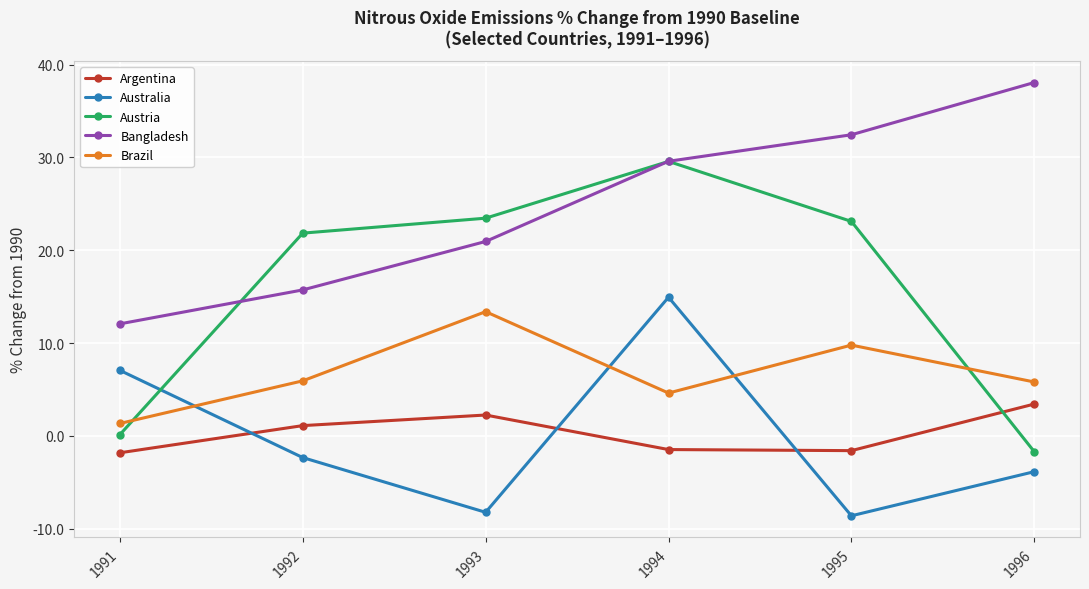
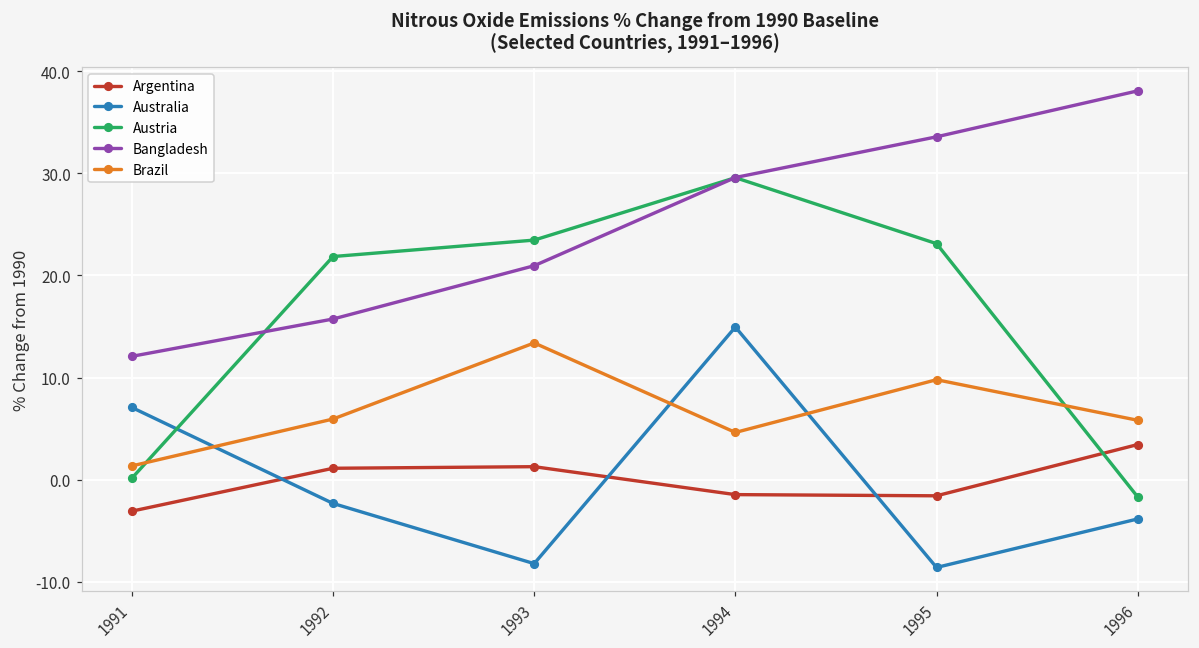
  {
    "Argentina": {
-     "1991": -2,
+     "1991": -3,
      "1992": 1,
-     "1993": 2,
+     "1993": 1,
      "1994": -1,
      "1995": -2,
      "1996": 3
    },
    "Australia": {
      "1991": 7,
      "1992": -2,
      "1993": -8,
      "1994": 15,
      "1995": -9,
      "1996": -4
    },
    "Austria": {
      "1991": 0,
      "1992": 22,
      "1993": 23,
      "1995": 23,
      "1996": -2
    },
    "Bangladesh": {
      "1991": 12,
      "1992": 16,
      "1993": 21,
-     "1995": 32,
+     "1995": 34,
      "1996": 38
    },
    "Brazil": {
      "1991": 1,
      "1992": 6,
      "1993": 13,
      "1994": 5,
      "1995": 10,
      "1996": 6
    }
  }
